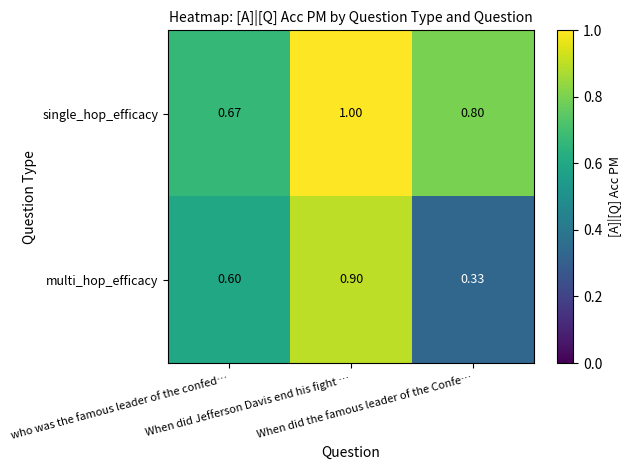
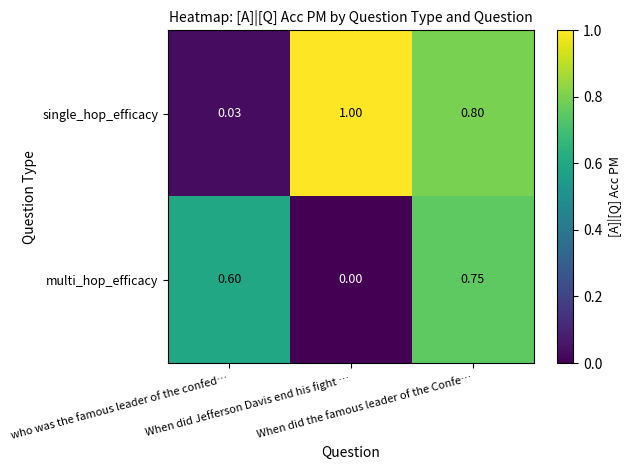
  {
    "single_hop_efficacy": {
-     "who was the famous leader of the confed…": 0.67,
+     "who was the famous leader of the confed…": 0.03,
      "When did Jefferson Davis end his fight …": 1.00,
      "When did the famous leader of the Confe…": 0.80
    },
    "multi_hop_efficacy": {
      "who was the famous leader of the confed…": 0.60,
-     "When did Jefferson Davis end his fight …": 0.90,
-     "When did the famous leader of the Confe…": 0.33
+     "When did Jefferson Davis end his fight …": 0.00,
+     "When did the famous leader of the Confe…": 0.75
    }
  }
